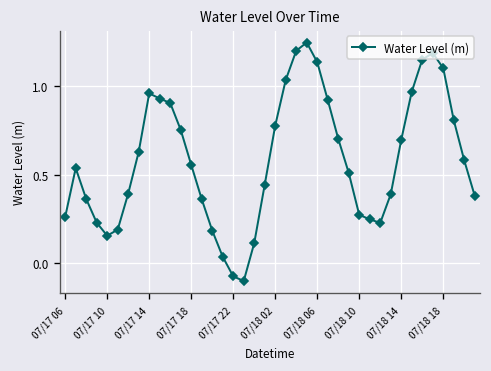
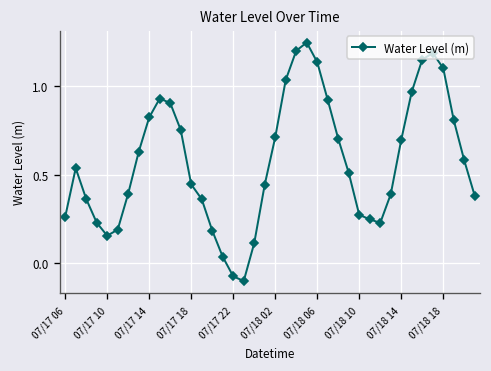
  {
    "07/17 06": 0.26,
    "07/17 10": 0.15,
-   "07/17 14": 0.96,
-   "07/17 18": 0.56,
+   "07/17 14": 0.82,
+   "07/17 18": 0.44,
    "07/17 22": -0.08,
-   "07/18 02": 0.78,
+   "07/18 02": 0.71,
    "07/18 06": 1.14,
    "07/18 10": 0.27,
    "07/18 14": 0.70,
    "07/18 18": 1.10
  }
